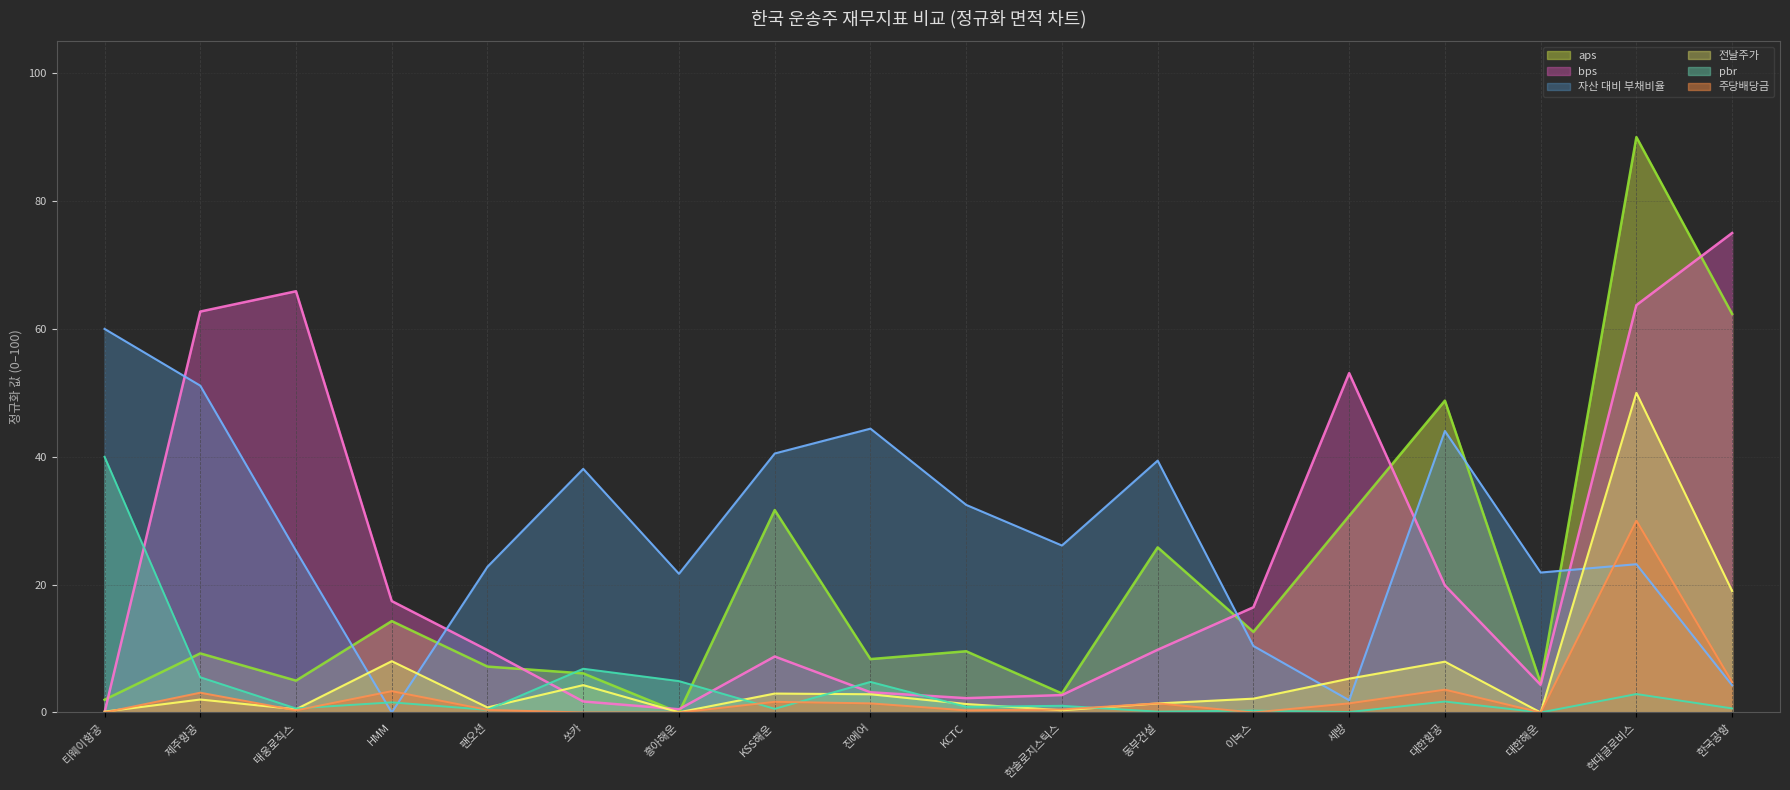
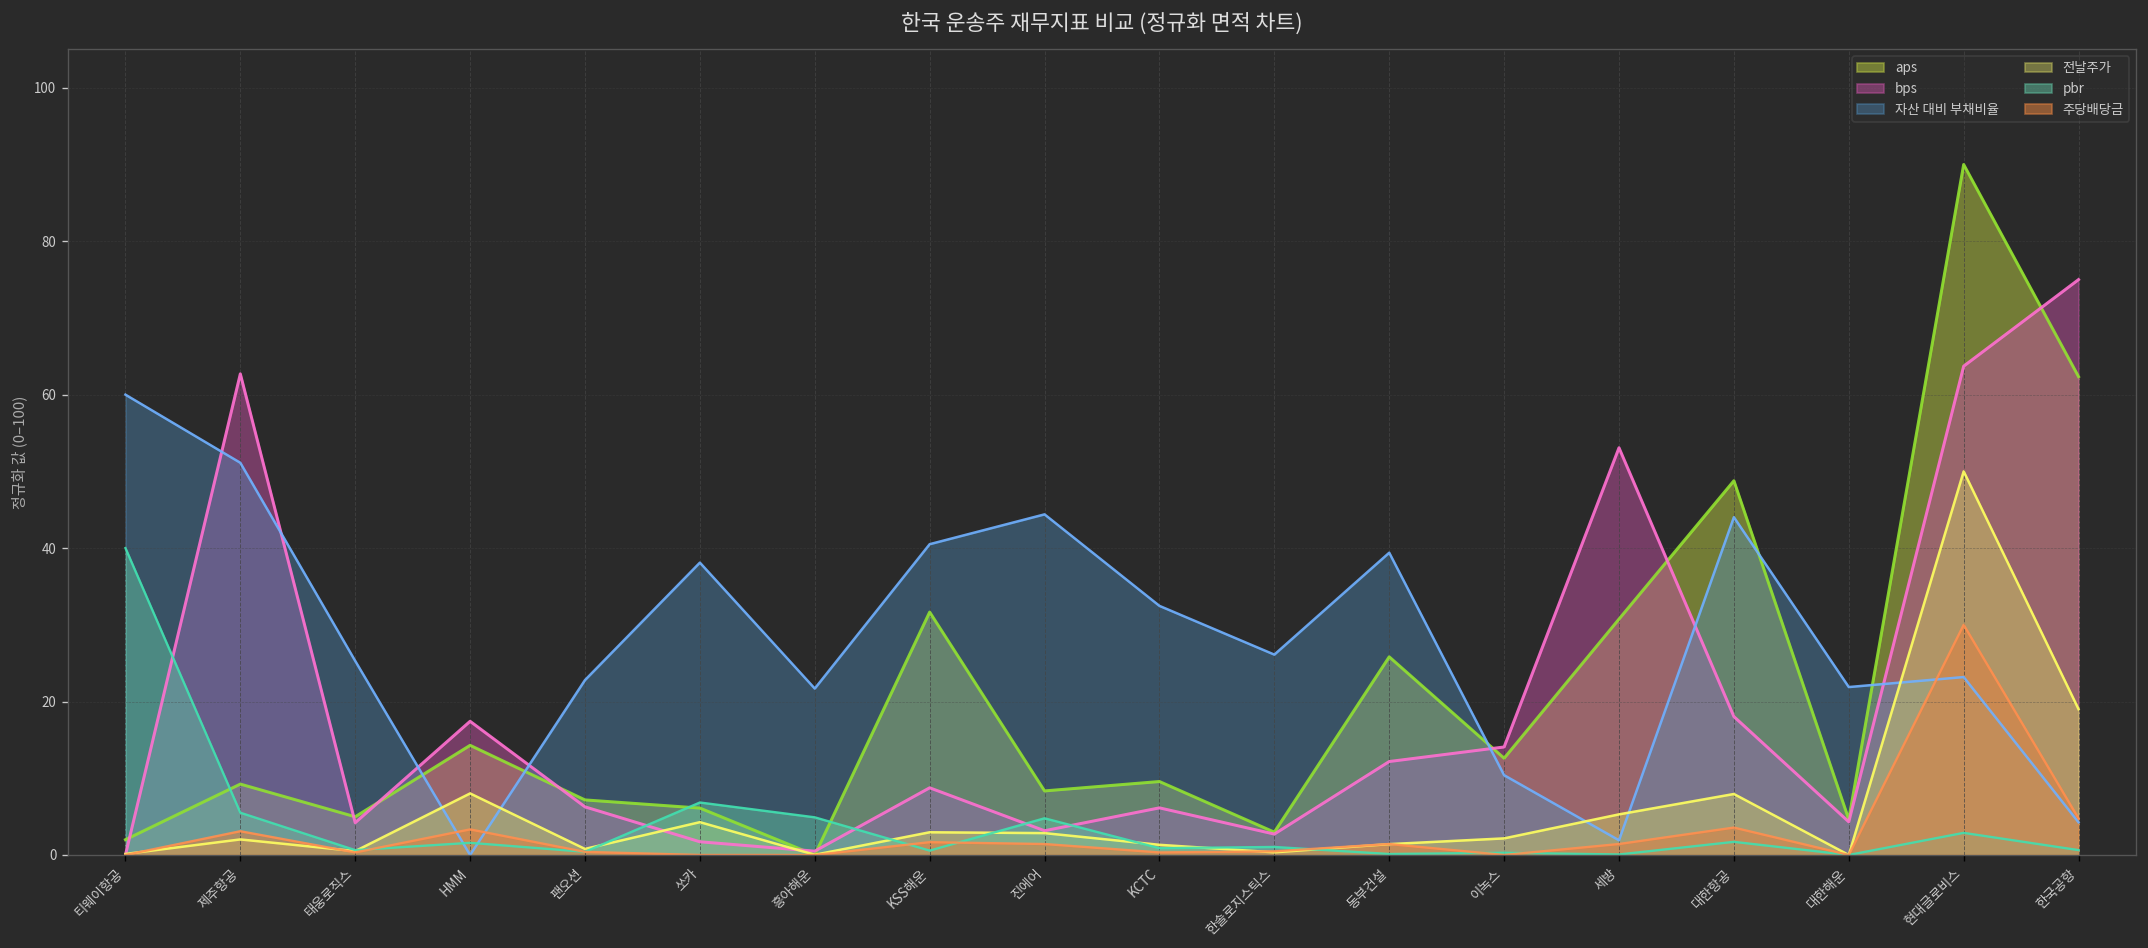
  {
    "bps": {
      "제주항공": 63,
-     "태웅로직스": 66,
+     "태웅로직스": 4,
      "HMM": 17,
-     "팬오션": 10,
+     "팬오션": 6,
      "쏘카": 2,
      "흥아해운": 0,
      "KSS해운": 9,
-     "KCTC": 2,
-     "동부건설": 10,
-     "이녹스": 16,
+     "KCTC": 6,
+     "동부건설": 12,
+     "이녹스": 14,
      "세방": 53,
-     "대한항공": 20,
+     "대한항공": 18,
      "현대글로비스": 64,
      "한국공항": 75
    }
  }
